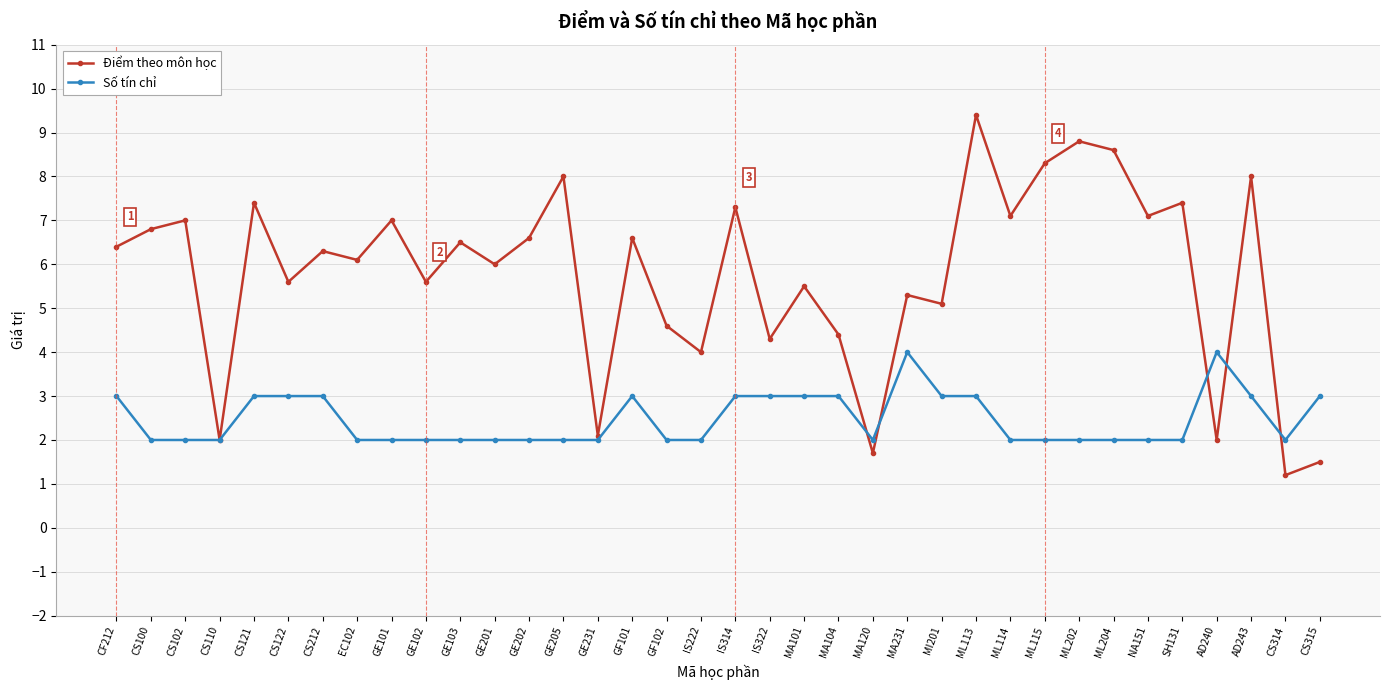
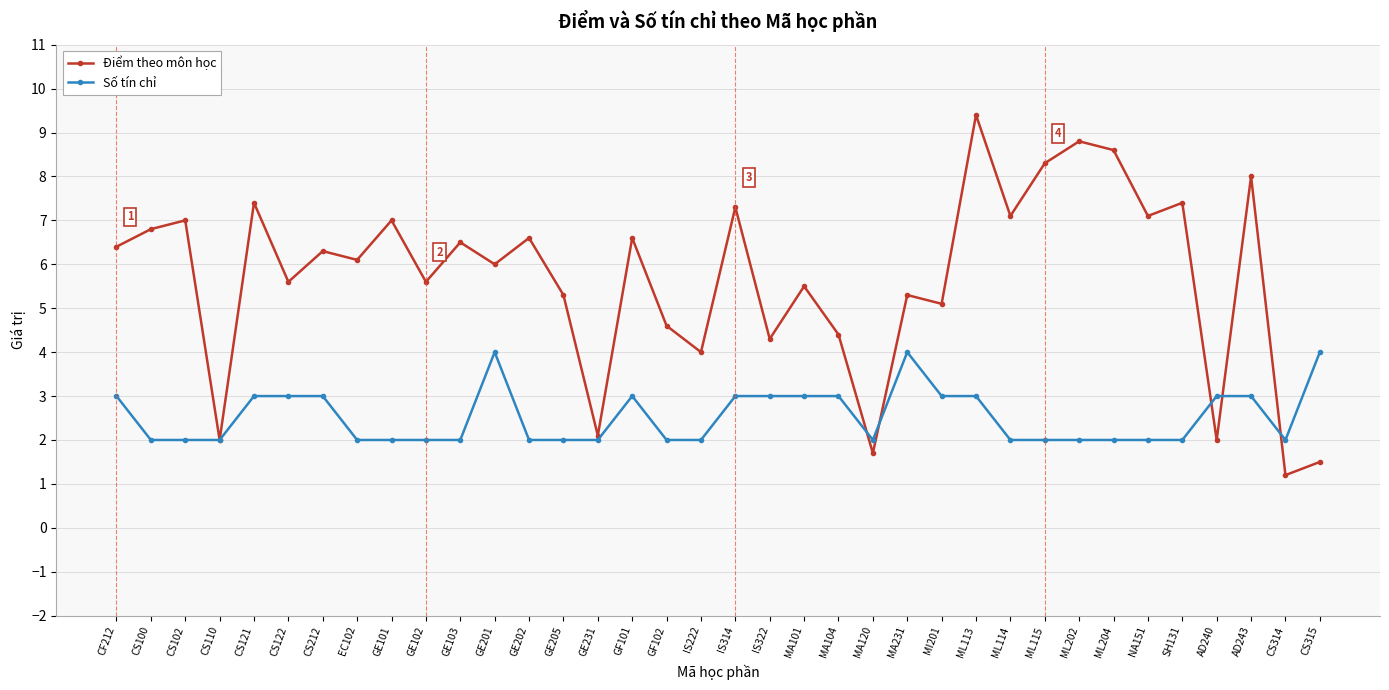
  {
    "Điểm theo môn học": {
      "CF212": 6.4,
      "CS102": 7.0,
      "CS121": 7.4,
      "CS122": 5.6,
      "CS212": 6.3,
      "EC102": 6.1,
      "GE101": 7.0,
      "GE102": 5.6,
      "GE201": 6.0,
      "GE202": 6.6,
-     "GE205": 8.0,
+     "GE205": 5.3,
      "GE231": 2.1,
      "GF101": 6.6,
      "GF102": 4.6,
      "IS222": 4.0,
      "IS314": 7.3,
      "IS322": 4.3,
      "MA101": 5.5,
      "MA104": 4.4,
      "MA120": 1.7,
      "MA231": 5.3,
      "MI201": 5.1,
      "ML113": 9.4,
      "ML114": 7.1,
      "ML115": 8.3,
      "ML204": 8.6,
      "NA151": 7.1,
      "SH131": 7.4,
      "AD240": 2.0,
      "AD243": 8.0,
      "CS314": 1.2,
      "CS315": 1.5
    },
    "Số tín chỉ": {
      "CF212": 3,
      "CS100": 2,
      "CS102": 2,
      "CS121": 3,
      "CS122": 3,
      "CS212": 3,
      "EC102": 2,
      "GE101": 2,
      "GE102": 2,
      "GE103": 2,
-     "GE201": 2,
+     "GE201": 4,
      "GE202": 2,
      "GE205": 2,
      "GE231": 2,
      "GF101": 3,
      "GF102": 2,
      "IS222": 2,
      "IS314": 3,
      "IS322": 3,
      "MA101": 3,
      "MA104": 3,
      "MA120": 2,
      "MA231": 4,
      "MI201": 3,
      "ML113": 3,
      "ML114": 2,
      "ML115": 2,
      "ML202": 2,
      "ML204": 2,
      "NA151": 2,
      "SH131": 2,
-     "AD240": 4,
+     "AD240": 3,
      "AD243": 3,
      "CS314": 2,
-     "CS315": 3
+     "CS315": 4
    }
  }
